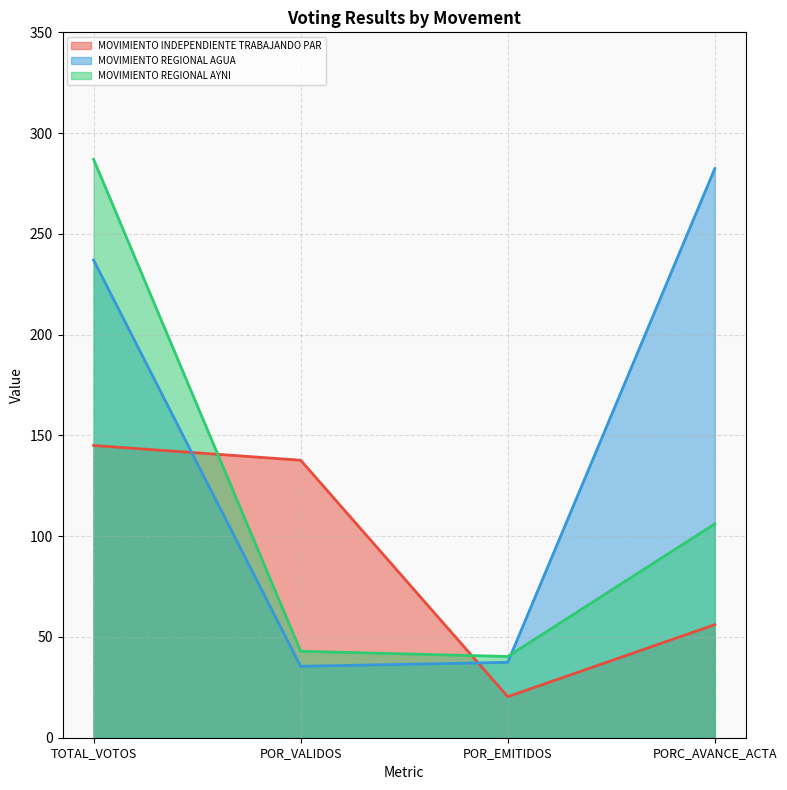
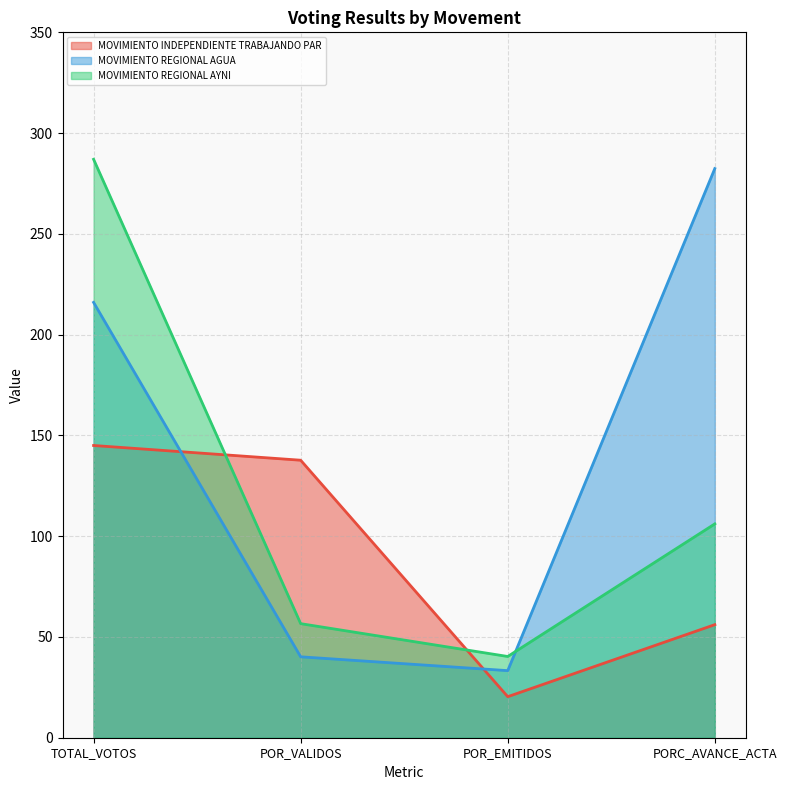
  {
    "MOVIMIENTO INDEPENDIENTE TRABAJANDO PAR": {
      "TOTAL_VOTOS": 145,
      "POR_VALIDOS": 138,
      "POR_EMITIDOS": 20,
      "PORC_AVANCE_ACTA": 56
    },
    "MOVIMIENTO REGIONAL AGUA": {
-     "TOTAL_VOTOS": 237,
-     "POR_VALIDOS": 35,
-     "POR_EMITIDOS": 37,
+     "TOTAL_VOTOS": 216,
+     "POR_VALIDOS": 40,
+     "POR_EMITIDOS": 33,
      "PORC_AVANCE_ACTA": 282
    },
    "MOVIMIENTO REGIONAL AYNI": {
      "TOTAL_VOTOS": 287,
-     "POR_VALIDOS": 43,
+     "POR_VALIDOS": 57,
      "POR_EMITIDOS": 40,
      "PORC_AVANCE_ACTA": 106
    }
  }
